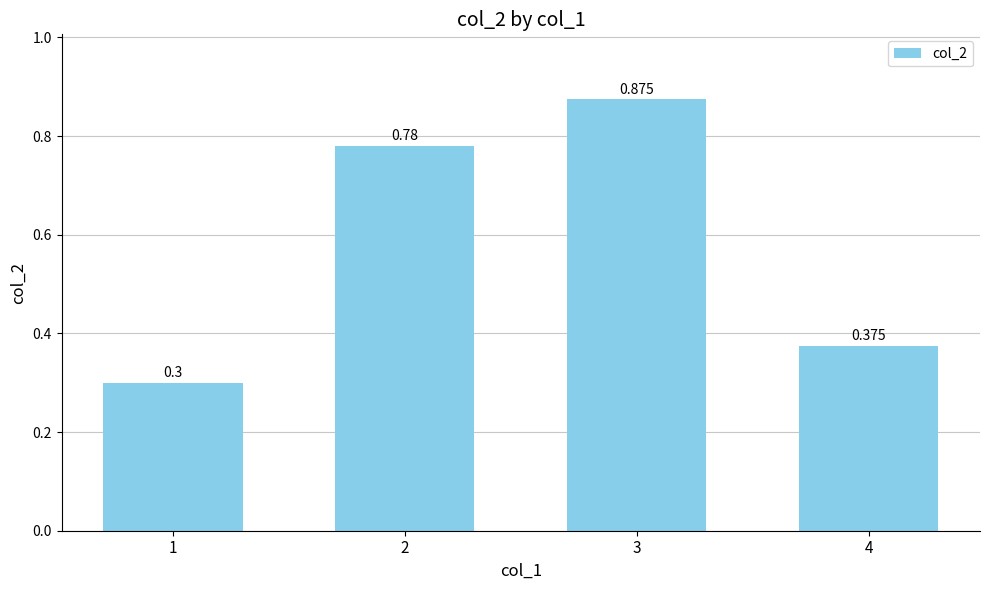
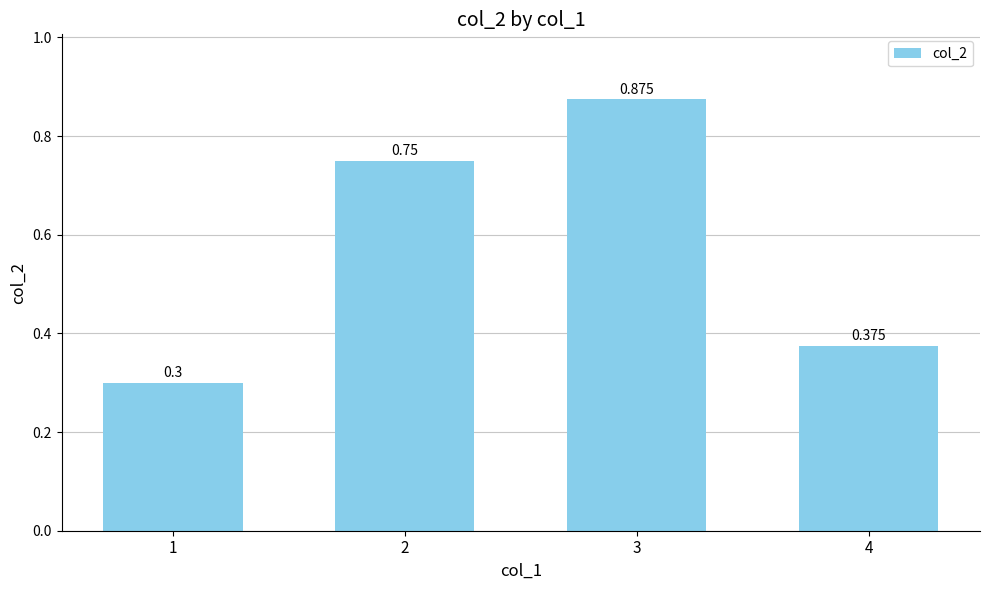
  {
    "1": 0.3,
-   "2": 0.78,
+   "2": 0.75,
    "3": 0.875,
    "4": 0.375
  }
